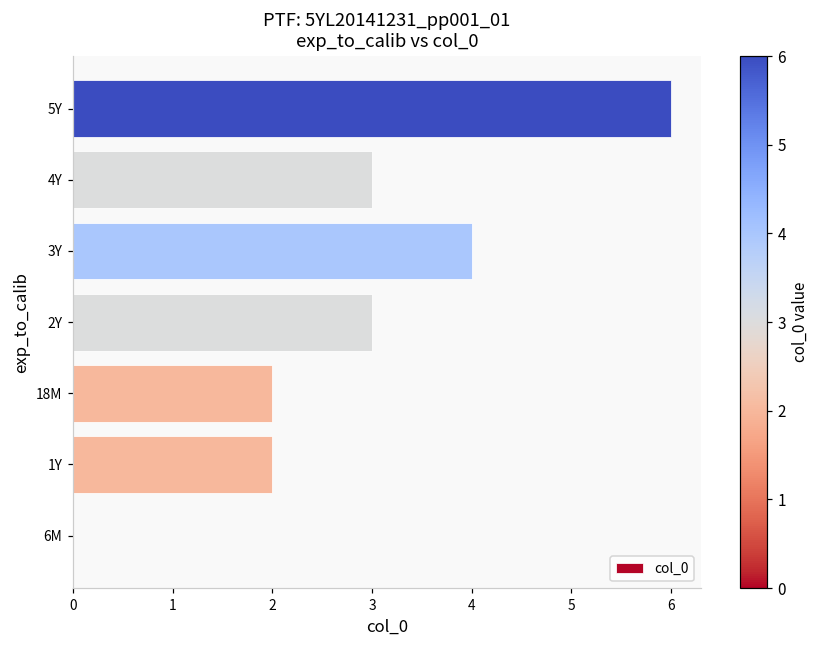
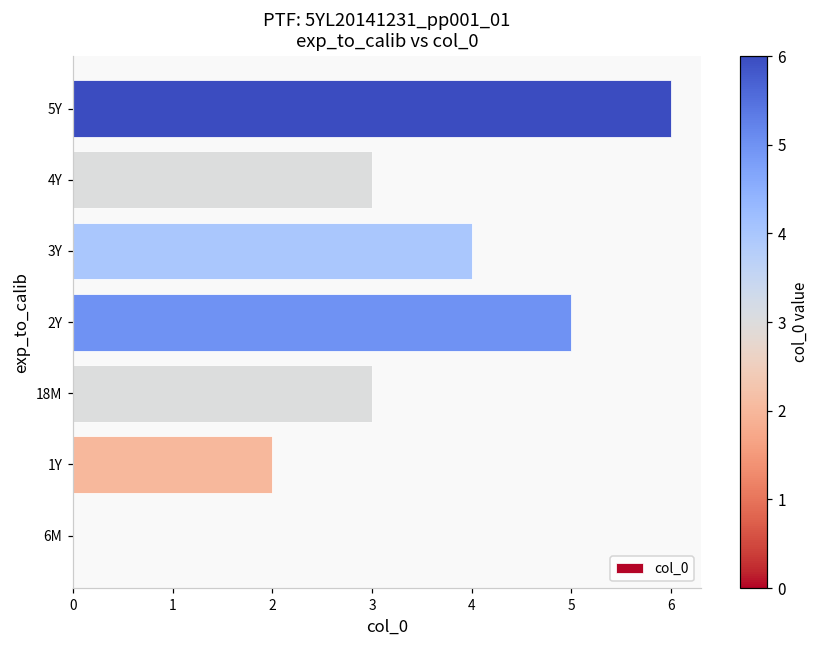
  {
    "5Y": 6,
    "4Y": 3,
    "3Y": 4,
-   "2Y": 3,
-   "18M": 2,
+   "2Y": 5,
+   "18M": 3,
    "1Y": 2,
    "6M": 0
  }
